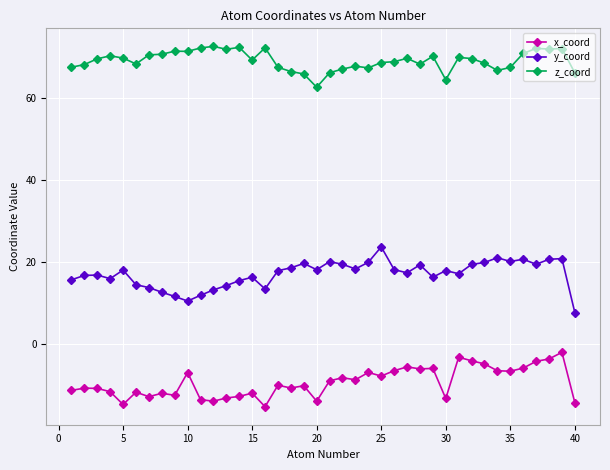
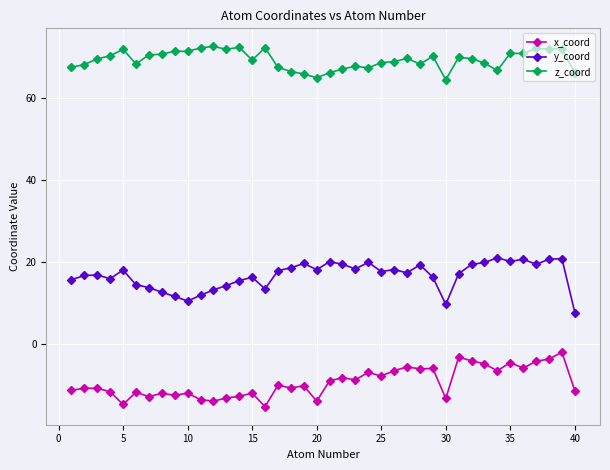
  {
    "x_coord": {
      "5": -15,
-     "10": -7,
+     "10": -12,
      "15": -12,
      "20": -14,
      "25": -8,
      "30": -13,
-     "35": -7,
-     "40": -14
+     "35": -4,
+     "40": -11
    },
    "y_coord": {
      "5": 18,
      "10": 11,
      "15": 16,
      "20": 18,
-     "25": 24,
-     "30": 18,
+     "25": 18,
+     "30": 10,
      "35": 20,
      "40": 8
    },
    "z_coord": {
-     "5": 70,
+     "5": 72,
      "10": 71,
      "15": 69,
-     "20": 63,
+     "20": 65,
      "25": 69,
      "30": 64,
-     "35": 67
+     "35": 71
    }
  }
